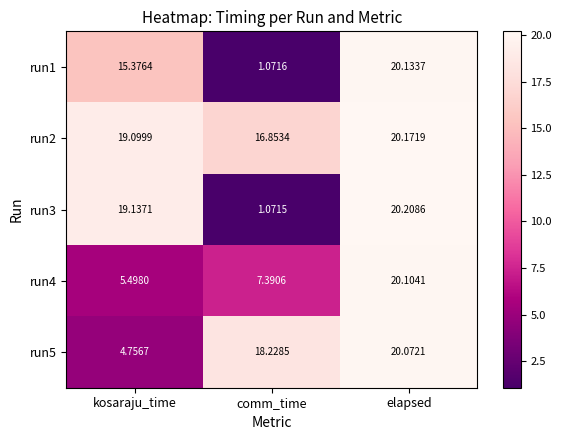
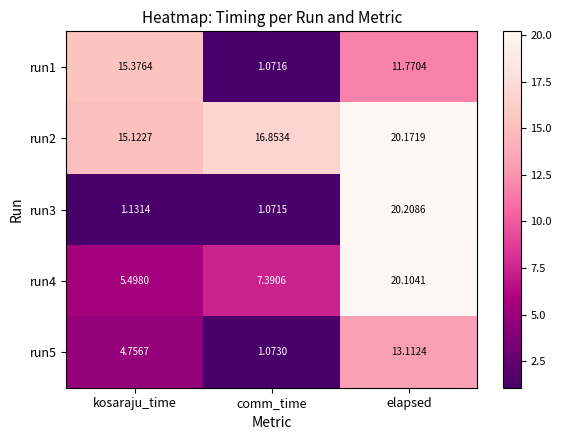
  {
    "run1": {
      "kosaraju_time": 15.3764,
      "comm_time": 1.0716,
-     "elapsed": 20.1337
+     "elapsed": 11.7704
    },
    "run2": {
-     "kosaraju_time": 19.0999,
+     "kosaraju_time": 15.1227,
      "comm_time": 16.8534,
      "elapsed": 20.1719
    },
    "run3": {
-     "kosaraju_time": 19.1371,
+     "kosaraju_time": 1.1314,
      "comm_time": 1.0715,
      "elapsed": 20.2086
    },
    "run4": {
      "kosaraju_time": 5.4980,
      "comm_time": 7.3906,
      "elapsed": 20.1041
    },
    "run5": {
      "kosaraju_time": 4.7567,
-     "comm_time": 18.2285,
-     "elapsed": 20.0721
+     "comm_time": 1.0730,
+     "elapsed": 13.1124
    }
  }
